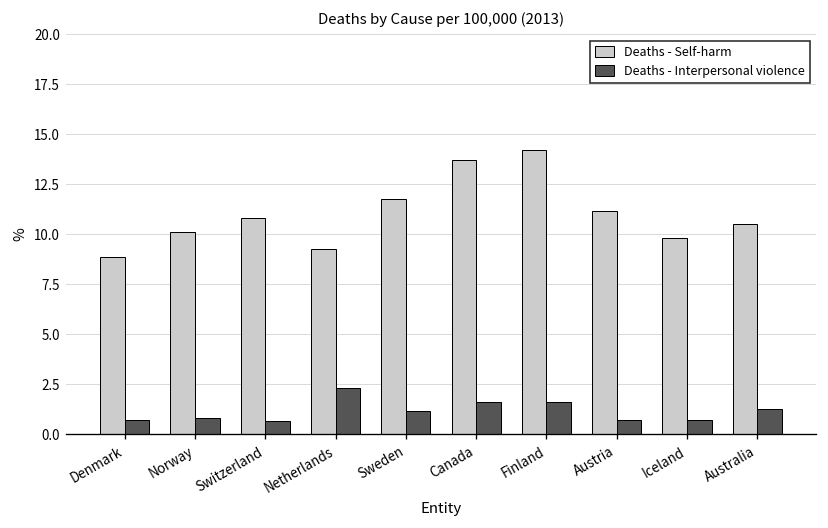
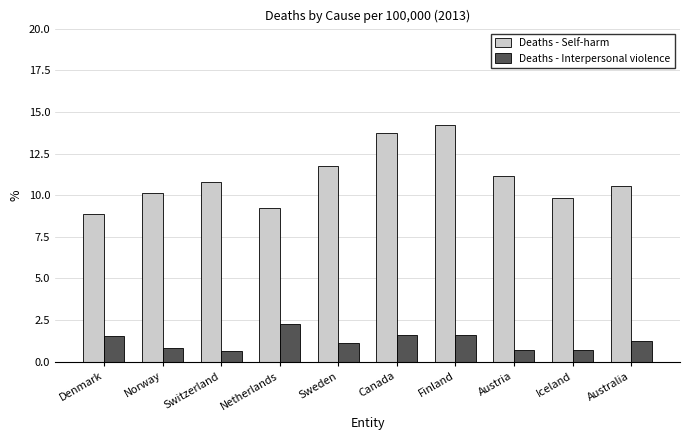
  {
    "Deaths - Self-harm": {
      "Denmark": 8.9,
      "Norway": 10.1,
      "Switzerland": 10.8,
      "Netherlands": 9.2,
      "Sweden": 11.8,
      "Canada": 13.7,
      "Finland": 14.2,
      "Austria": 11.2,
      "Iceland": 9.8,
      "Australia": 10.5
    },
    "Deaths - Interpersonal violence": {
-     "Denmark": 0.7,
+     "Denmark": 1.6,
      "Norway": 0.8,
      "Switzerland": 0.7,
      "Netherlands": 2.3,
      "Sweden": 1.1,
      "Canada": 1.6,
      "Finland": 1.6,
      "Austria": 0.7,
      "Iceland": 0.7,
      "Australia": 1.3
    }
  }
